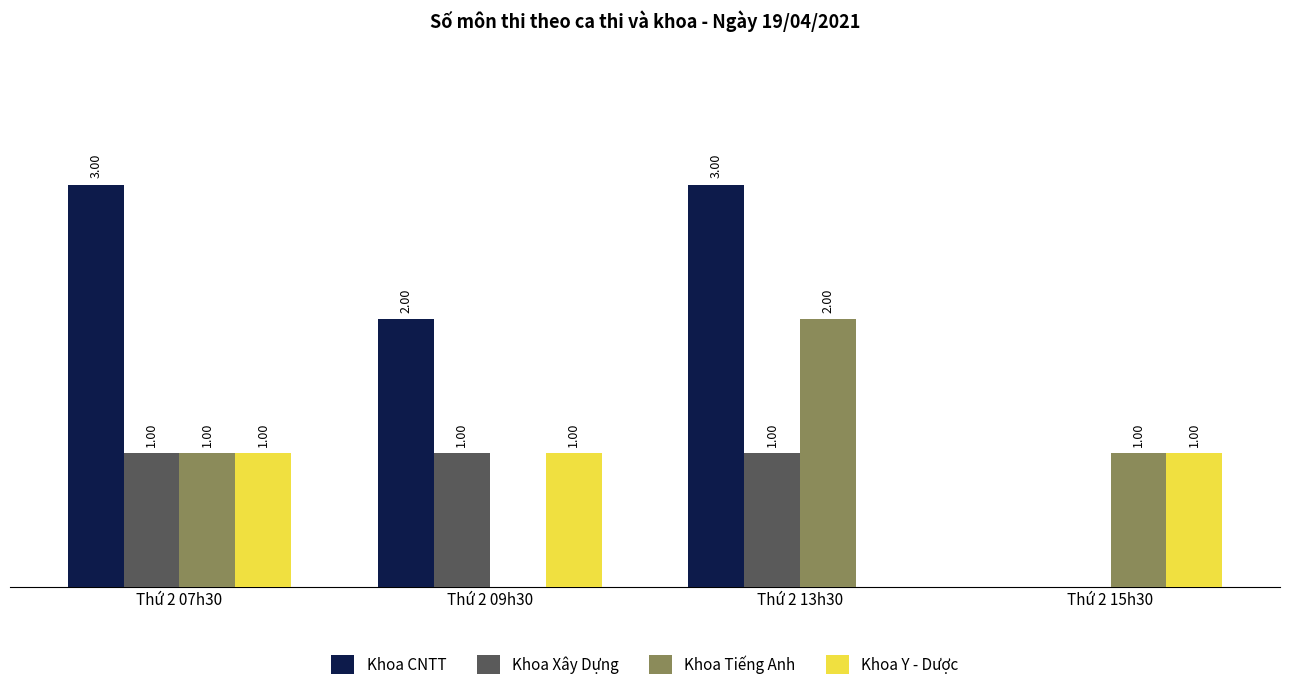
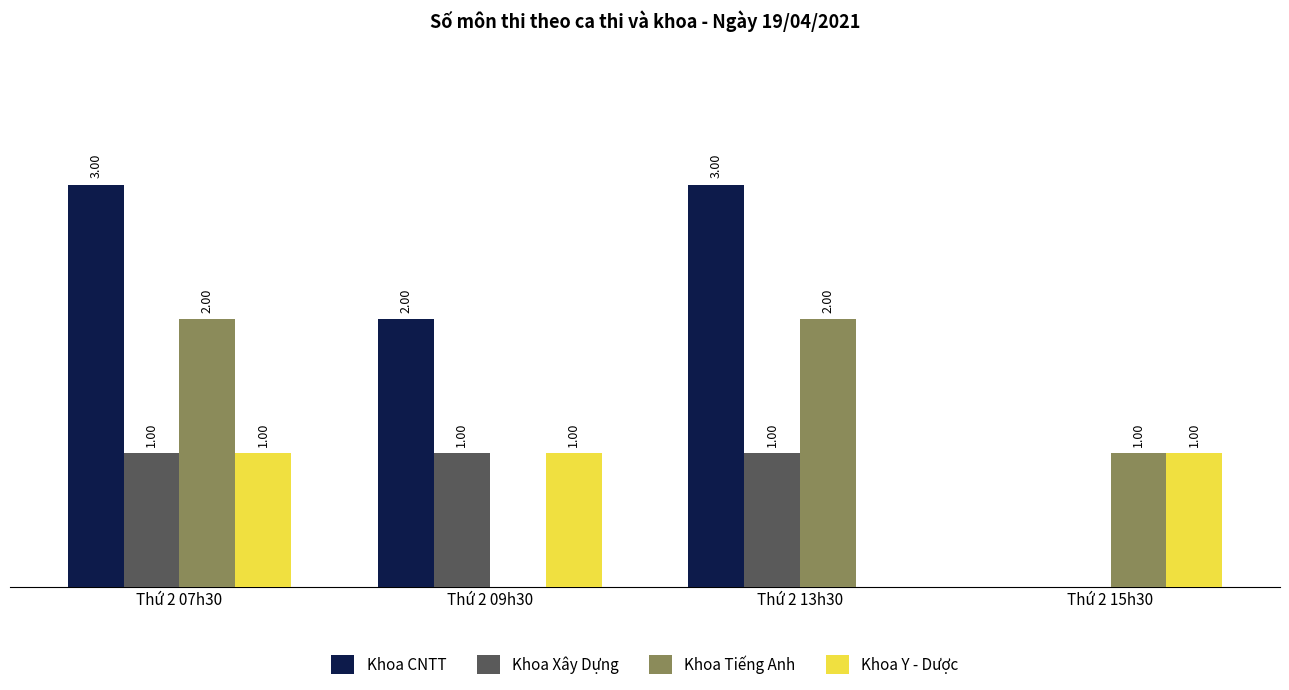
  {
    "Khoa CNTT": {
      "Thứ 2 07h30": 3.00,
      "Thứ 2 09h30": 2.00,
      "Thứ 2 13h30": 3.00
    },
    "Khoa Xây Dựng": {
      "Thứ 2 07h30": 1.00,
      "Thứ 2 09h30": 1.00,
      "Thứ 2 13h30": 1.00
    },
    "Khoa Tiếng Anh": {
-     "Thứ 2 07h30": 1.00,
+     "Thứ 2 07h30": 2.00,
      "Thứ 2 13h30": 2.00,
      "Thứ 2 15h30": 1.00
    },
    "Khoa Y - Dược": {
      "Thứ 2 07h30": 1.00,
      "Thứ 2 09h30": 1.00,
      "Thứ 2 15h30": 1.00
    }
  }
